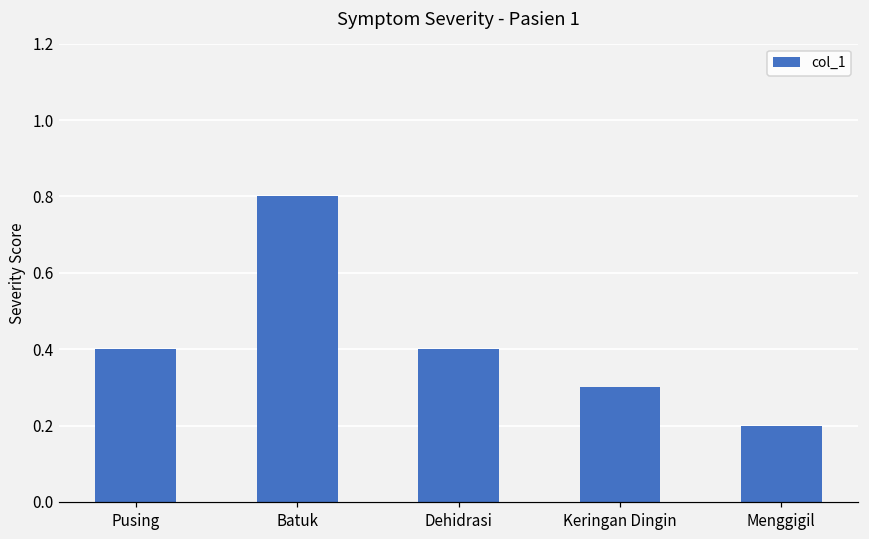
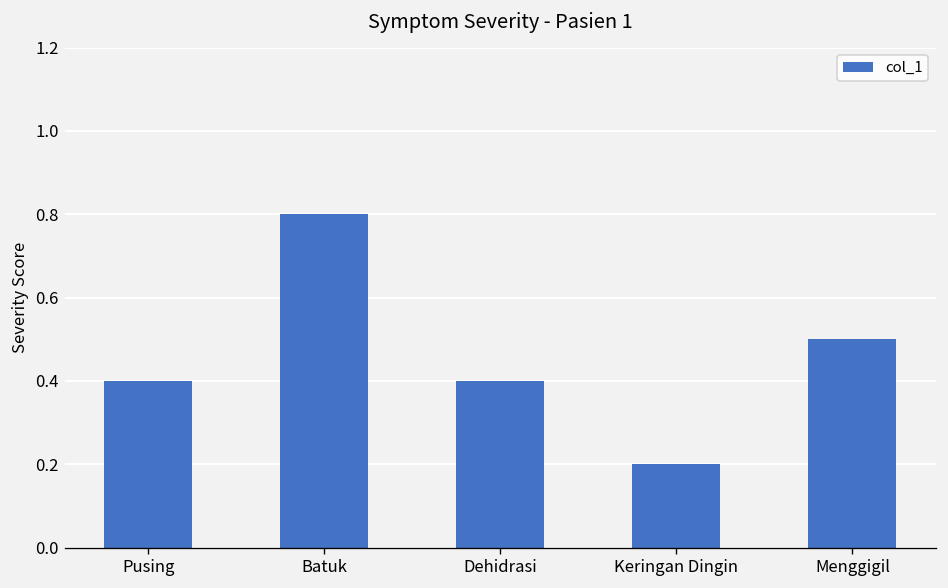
  {
    "Pusing": 0.4,
    "Batuk": 0.8,
    "Dehidrasi": 0.4,
-   "Keringan Dingin": 0.3,
-   "Menggigil": 0.2
+   "Keringan Dingin": 0.2,
+   "Menggigil": 0.5
  }
